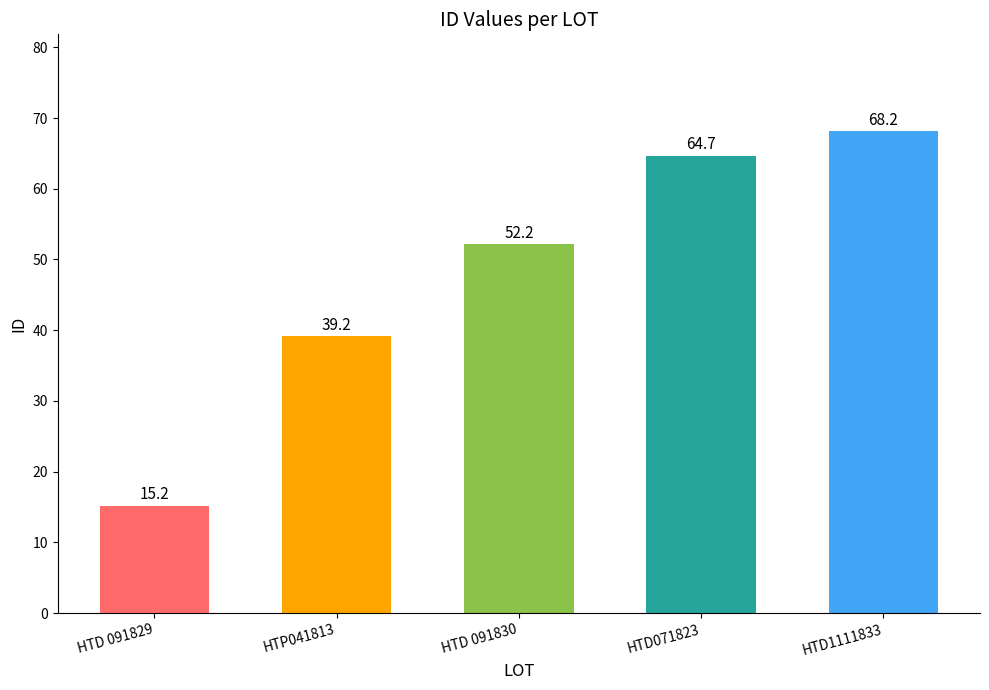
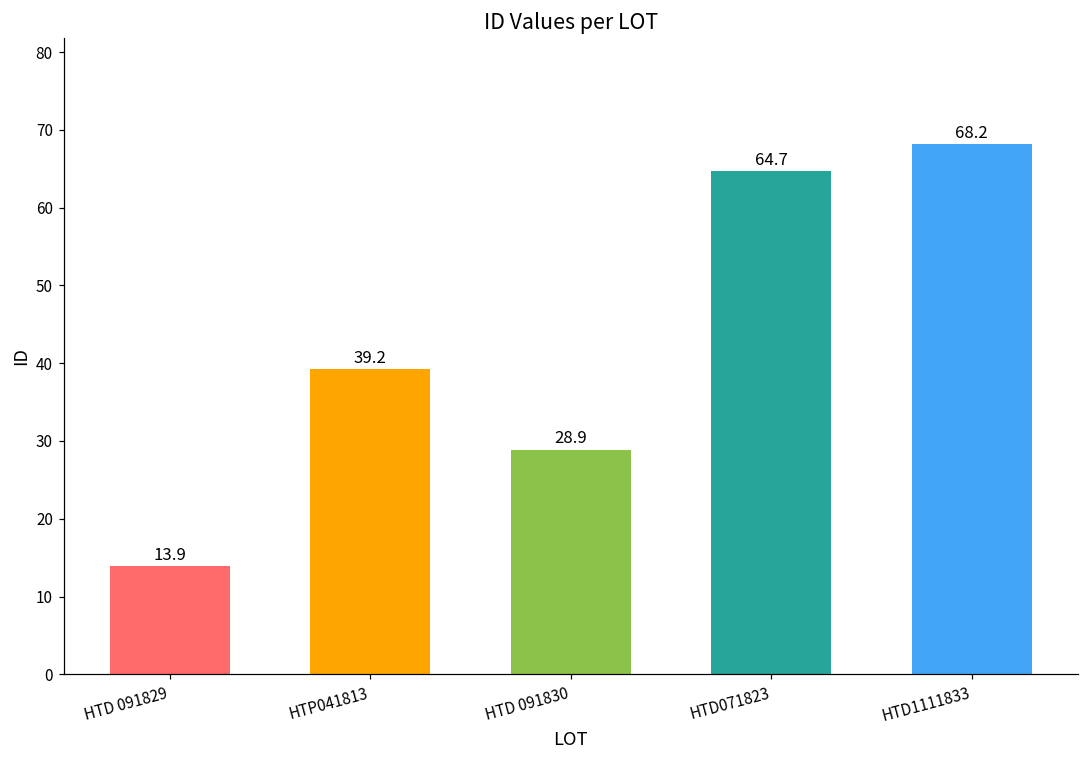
  {
-   "HTD 091829": 15.2,
+   "HTD 091829": 13.9,
    "HTP041813": 39.2,
-   "HTD 091830": 52.2,
+   "HTD 091830": 28.9,
    "HTD071823": 64.7,
    "HTD1111833": 68.2
  }
